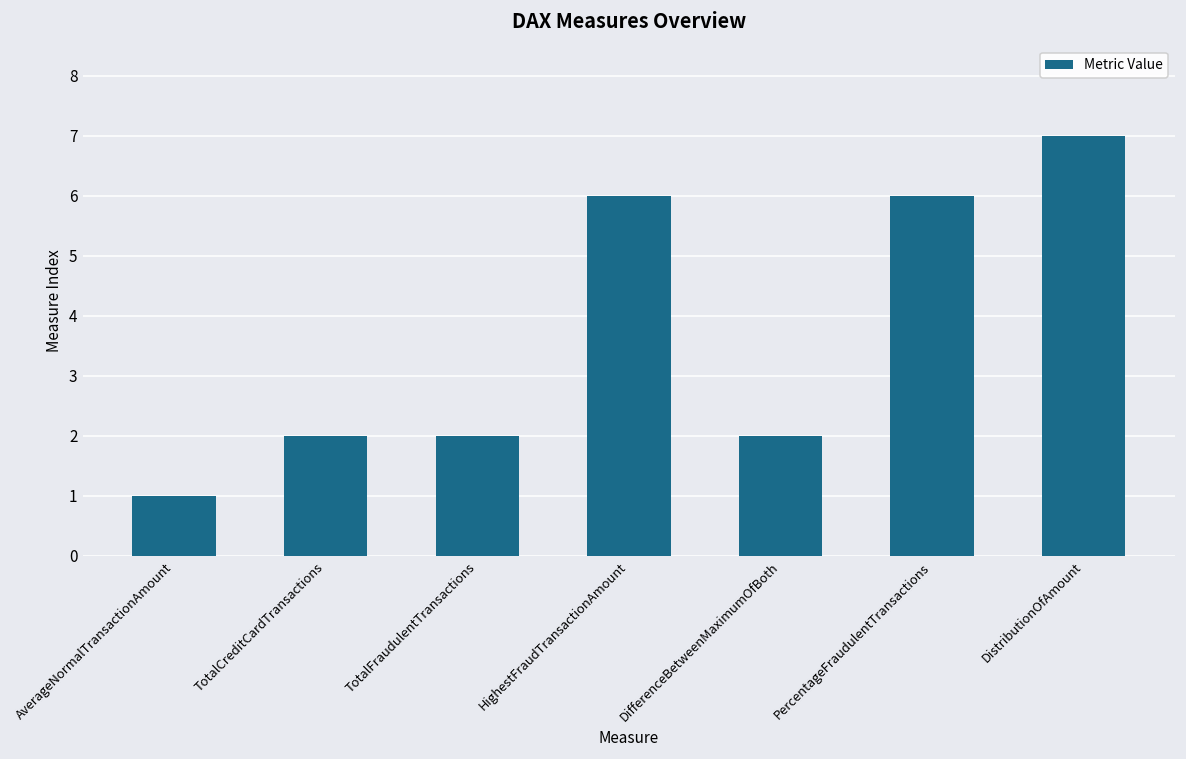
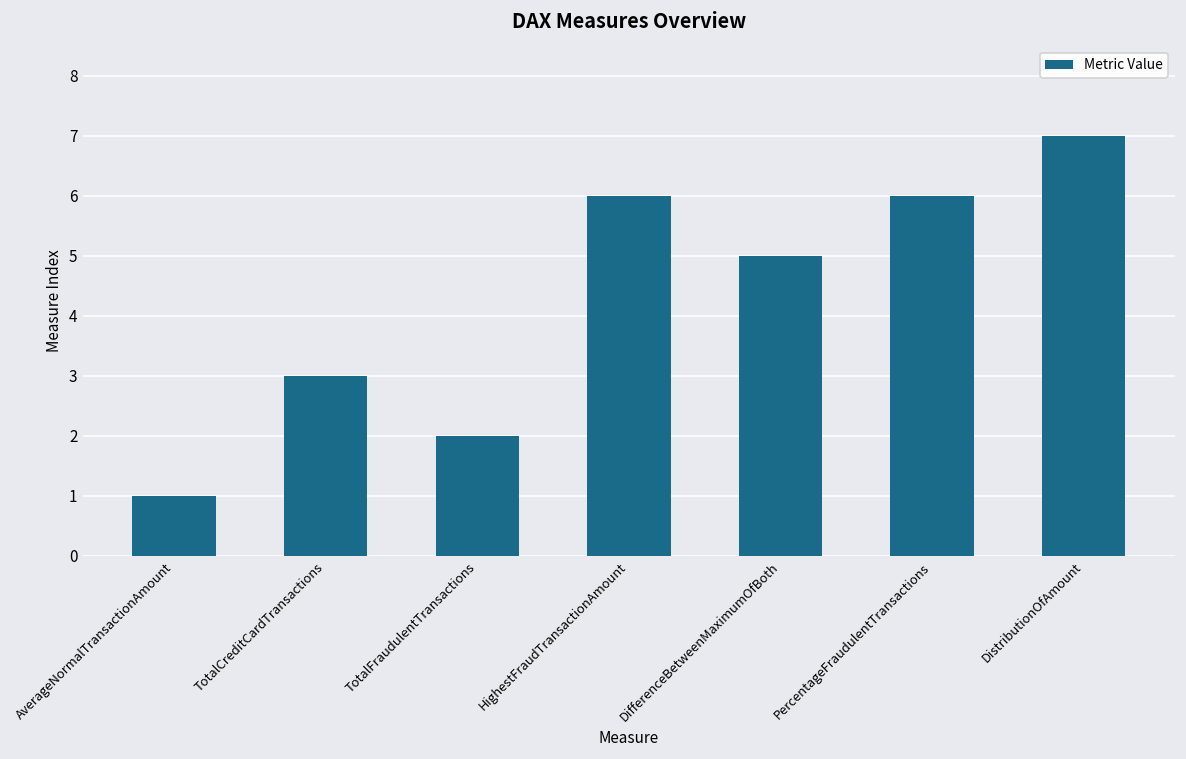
  {
    "AverageNormalTransactionAmount": 1,
-   "TotalCreditCardTransactions": 2,
+   "TotalCreditCardTransactions": 3,
    "TotalFraudulentTransactions": 2,
    "HighestFraudTransactionAmount": 6,
-   "DifferenceBetweenMaximumOfBoth": 2,
+   "DifferenceBetweenMaximumOfBoth": 5,
    "PercentageFraudulentTransactions": 6,
    "DistributionOfAmount": 7
  }
